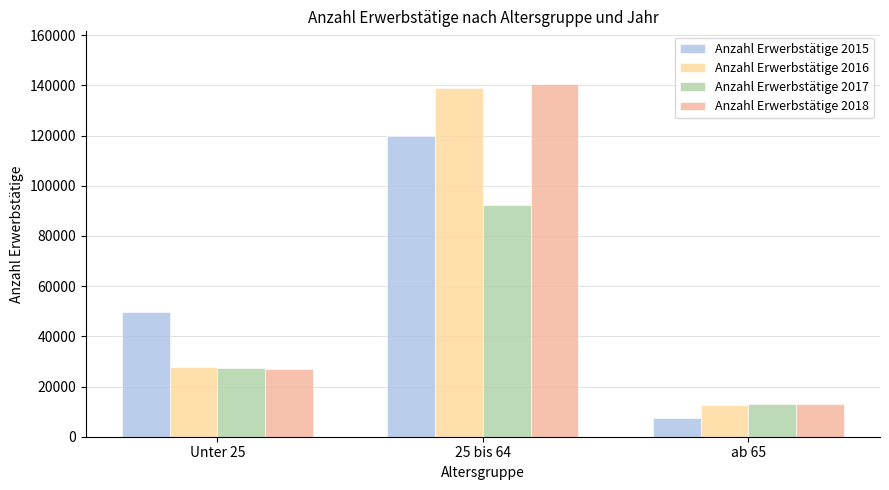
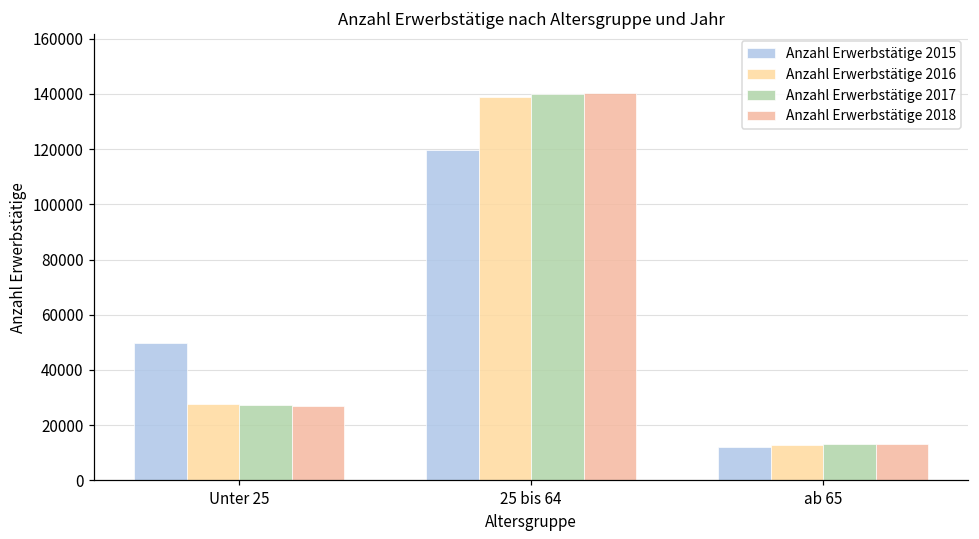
  {
    "Anzahl Erwerbstätige 2015": {
      "Unter 25": 50000,
      "25 bis 64": 120000,
-     "ab 65": 8000
+     "ab 65": 12000
    },
    "Anzahl Erwerbstätige 2017": {
      "Unter 25": 27000,
-     "25 bis 64": 92000,
+     "25 bis 64": 140000,
      "ab 65": 13000
    }
  }
